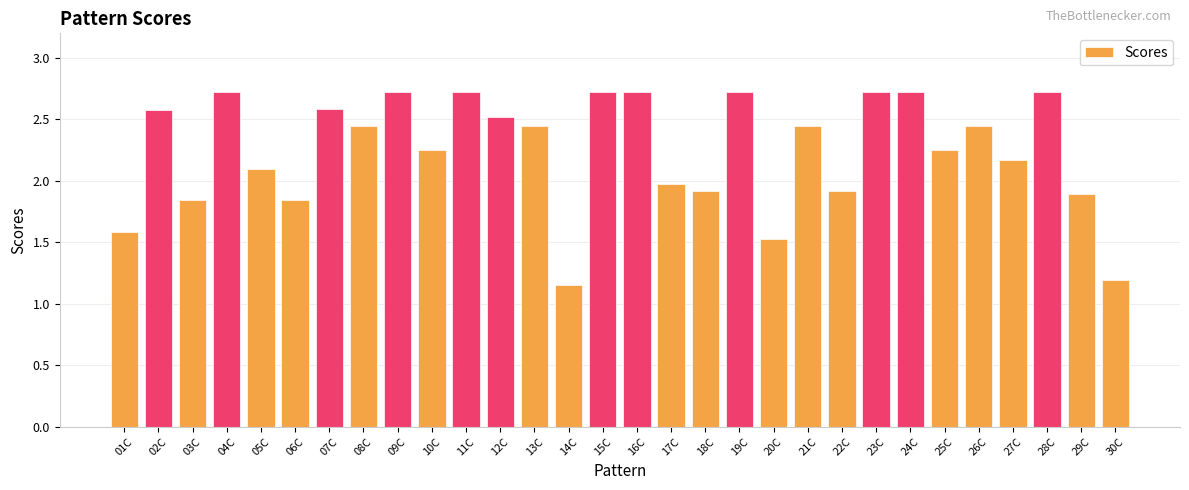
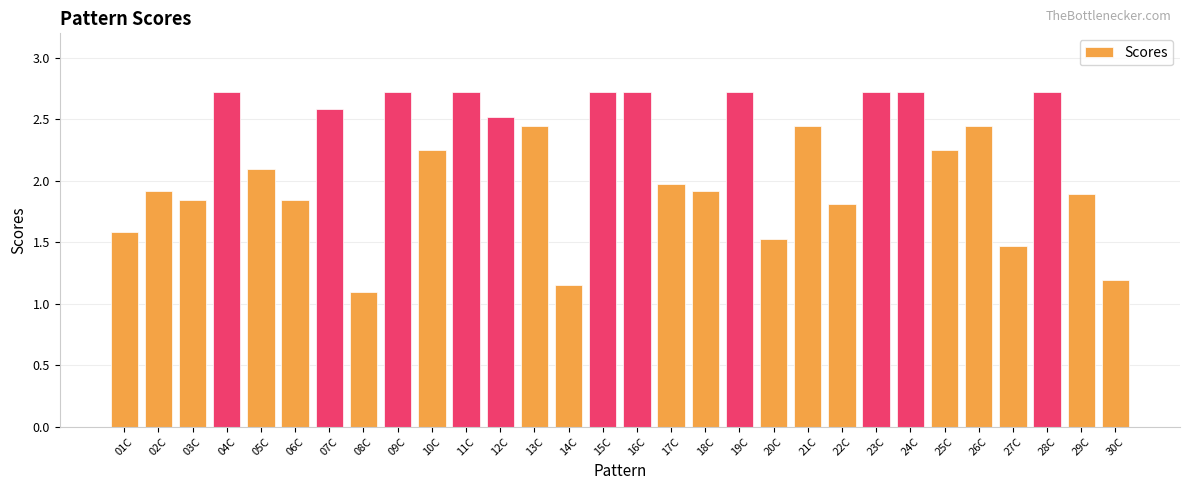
  {
    "01C": 1.58,
-   "02C": 2.58,
+   "02C": 1.92,
    "03C": 1.85,
    "04C": 2.72,
    "05C": 2.10,
    "06C": 1.85,
    "07C": 2.58,
-   "08C": 2.45,
+   "08C": 1.10,
    "09C": 2.72,
    "10C": 2.25,
    "11C": 2.72,
    "12C": 2.52,
    "13C": 2.45,
    "14C": 1.16,
    "15C": 2.72,
    "16C": 2.72,
    "17C": 1.97,
    "18C": 1.92,
    "19C": 2.72,
    "20C": 1.53,
    "21C": 2.45,
-   "22C": 1.92,
+   "22C": 1.81,
    "23C": 2.72,
    "24C": 2.72,
    "25C": 2.25,
    "26C": 2.45,
-   "27C": 2.17,
+   "27C": 1.47,
    "28C": 2.72,
    "29C": 1.90,
    "30C": 1.19
  }
